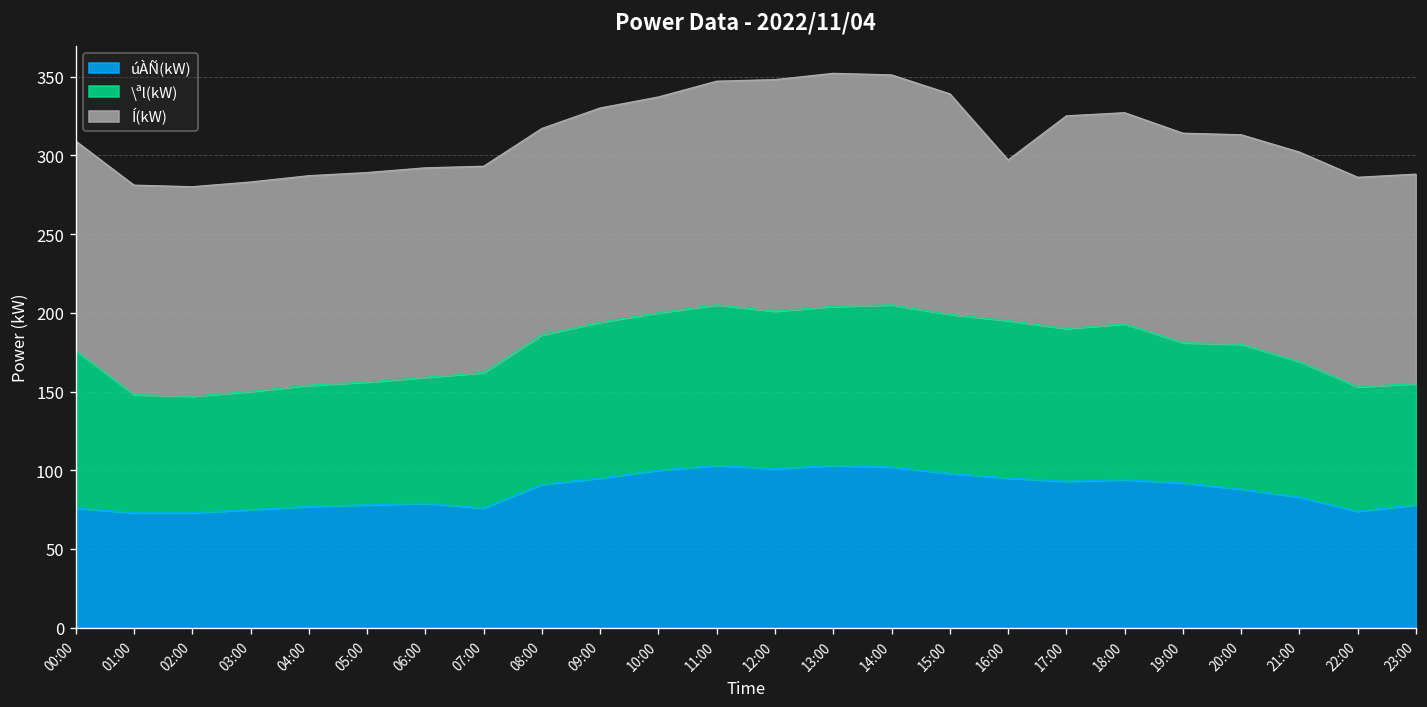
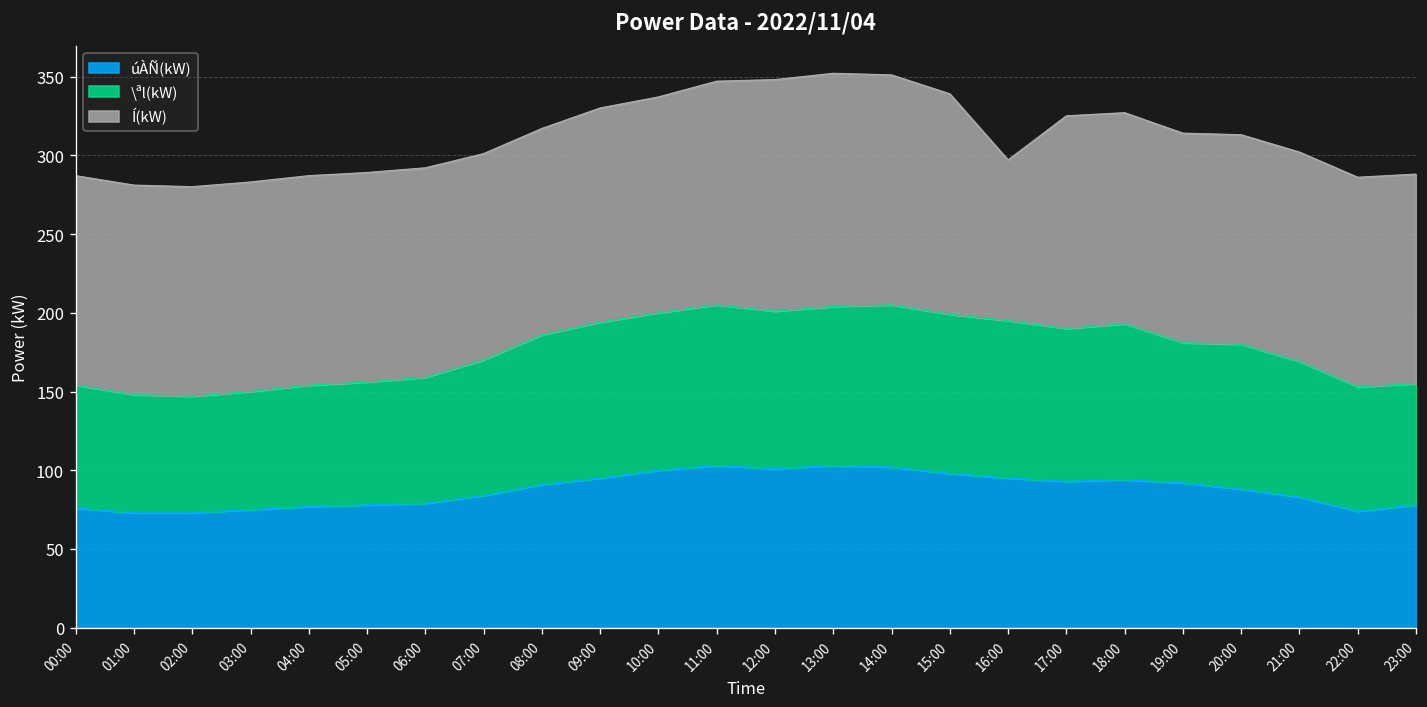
  {
    "úÀÑ(kW)": {
      "00:00": 76,
      "01:00": 73,
      "02:00": 73,
      "03:00": 75,
      "04:00": 77,
      "05:00": 78,
      "06:00": 79,
-     "07:00": 76,
+     "07:00": 84,
      "08:00": 91,
      "09:00": 95,
      "10:00": 100,
      "11:00": 103,
      "12:00": 101,
      "13:00": 103,
      "14:00": 102,
      "15:00": 98,
      "16:00": 95,
      "17:00": 93,
      "18:00": 94,
      "19:00": 92,
      "20:00": 88,
      "21:00": 83,
      "22:00": 74,
      "23:00": 78
    },
    "\\ªl(kW)": {
-     "00:00": 100,
+     "00:00": 78,
      "01:00": 75,
      "02:00": 74,
      "03:00": 75,
      "04:00": 77,
      "05:00": 78,
      "06:00": 80,
      "07:00": 86,
      "08:00": 95,
      "09:00": 99,
      "10:00": 100,
      "11:00": 102,
      "12:00": 100,
      "13:00": 101,
      "14:00": 103,
      "15:00": 101,
      "16:00": 100,
      "17:00": 97,
      "18:00": 99,
      "19:00": 89,
      "20:00": 92,
      "21:00": 86,
      "22:00": 79,
      "23:00": 77
    },
    "Í(kW)": {
      "00:00": 133,
      "01:00": 133,
      "02:00": 133,
      "03:00": 133,
      "04:00": 133,
      "05:00": 133,
      "06:00": 133,
      "07:00": 131,
      "08:00": 131,
      "09:00": 136,
      "10:00": 137,
      "11:00": 142,
      "12:00": 147,
      "13:00": 148,
      "14:00": 146,
      "15:00": 140,
      "16:00": 102,
      "17:00": 135,
      "18:00": 134,
      "19:00": 133,
      "20:00": 133,
      "21:00": 133,
      "22:00": 133,
      "23:00": 133
    }
  }
